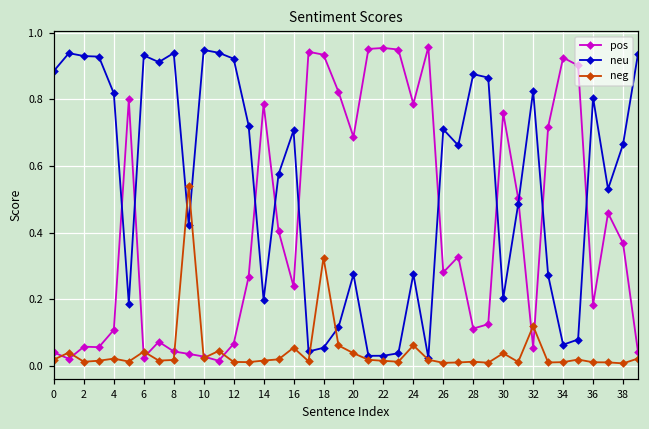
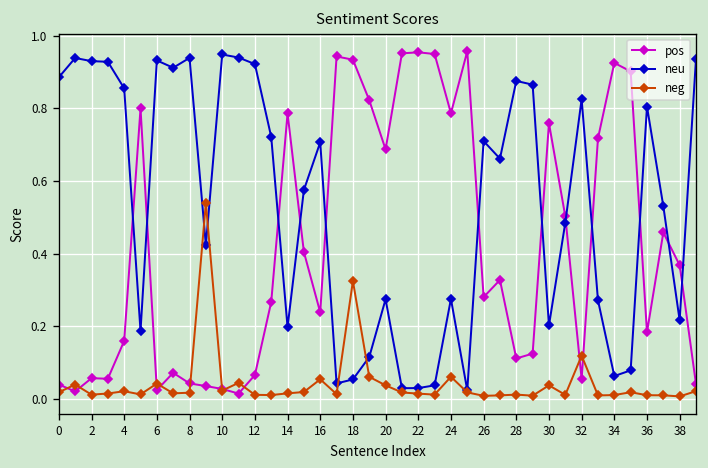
  {
    "pos": {
      "0": 0.04,
      "2": 0.06,
-     "4": 0.11,
+     "4": 0.16,
      "6": 0.03,
      "8": 0.04,
      "12": 0.07,
      "14": 0.79,
      "16": 0.24,
      "18": 0.93,
      "20": 0.69,
      "22": 0.95,
      "24": 0.79,
      "26": 0.28,
      "28": 0.11,
      "30": 0.76,
      "32": 0.06,
      "34": 0.92,
      "36": 0.18,
      "38": 0.37
    },
    "neu": {
      "0": 0.89,
      "2": 0.93,
-     "4": 0.82,
+     "4": 0.85,
      "6": 0.93,
      "8": 0.94,
      "10": 0.95,
      "12": 0.92,
      "14": 0.20,
      "16": 0.71,
      "18": 0.05,
      "20": 0.27,
      "22": 0.03,
      "24": 0.28,
      "26": 0.71,
      "28": 0.88,
      "30": 0.20,
      "32": 0.83,
      "34": 0.06,
      "36": 0.80,
-     "38": 0.66
+     "38": 0.22
    },
    "neg": {
      "0": 0.02,
      "2": 0.01,
      "4": 0.02,
      "6": 0.04,
      "8": 0.02,
      "12": 0.01,
      "14": 0.02,
      "16": 0.05,
      "18": 0.33,
      "20": 0.04,
      "22": 0.02,
      "24": 0.06,
      "26": 0.01,
      "28": 0.01,
      "30": 0.04,
      "32": 0.12,
      "34": 0.01,
      "36": 0.01,
      "38": 0.01
    }
  }
